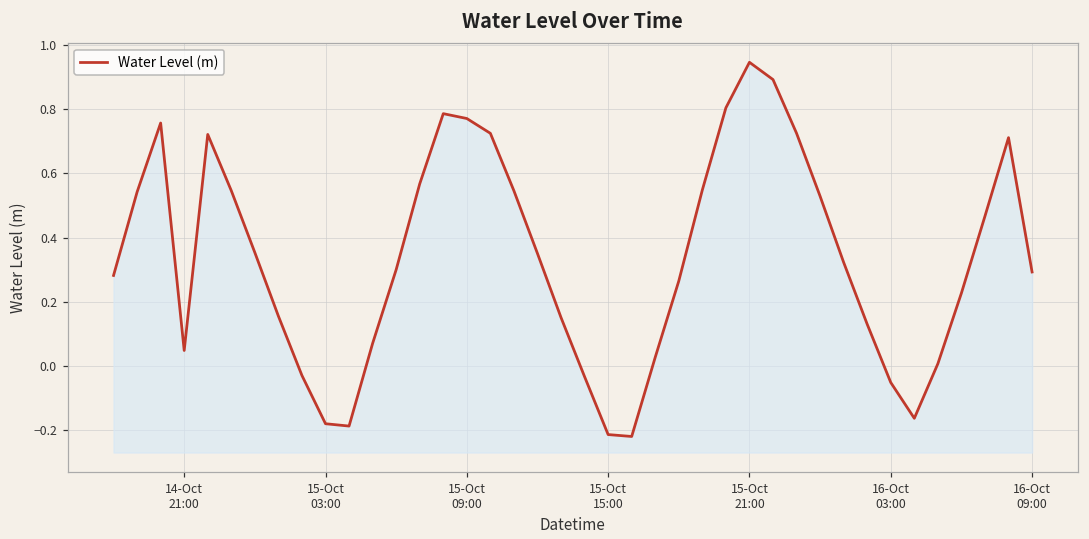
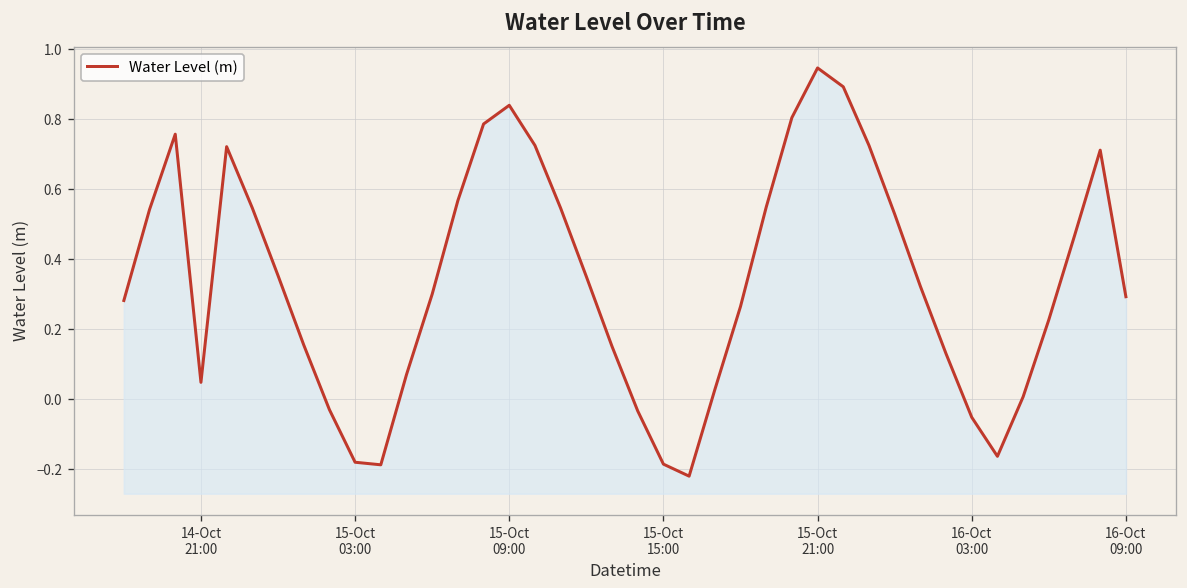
  {
    "14-Oct 21:00": 0.05,
    "15-Oct 03:00": -0.18,
-   "15-Oct 09:00": 0.77,
-   "15-Oct 15:00": -0.21,
+   "15-Oct 09:00": 0.84,
+   "15-Oct 15:00": -0.19,
    "15-Oct 21:00": 0.95,
    "16-Oct 03:00": -0.05,
    "16-Oct 09:00": 0.29
  }
